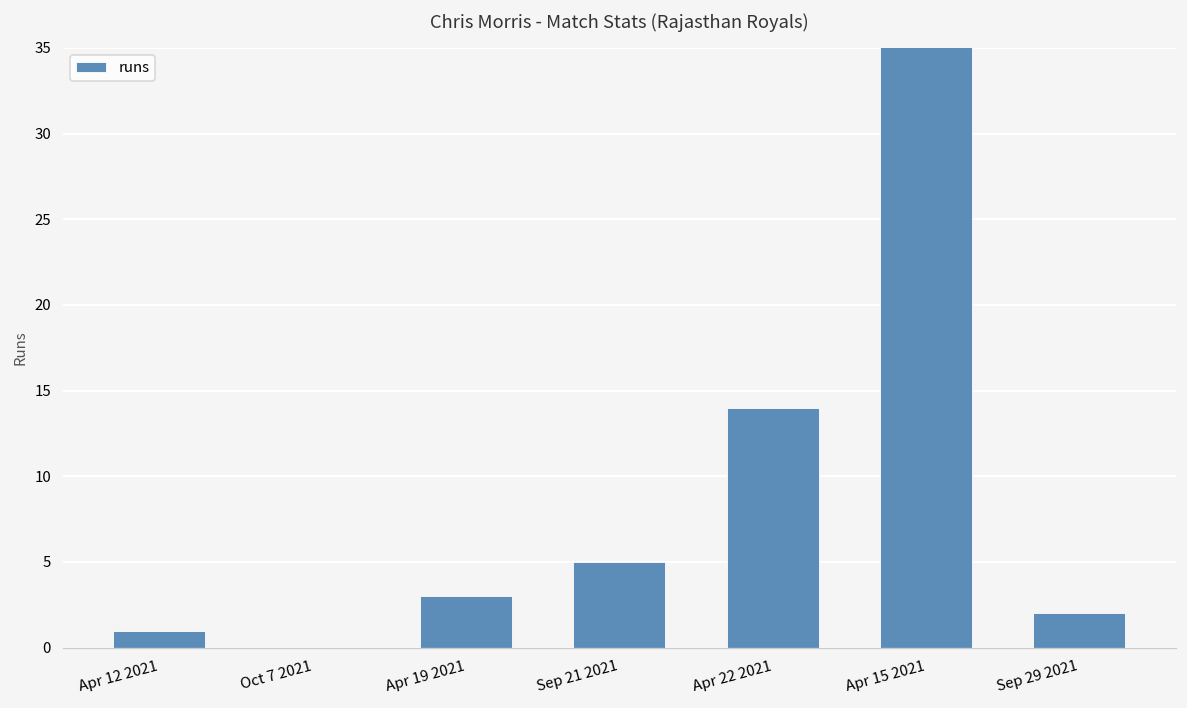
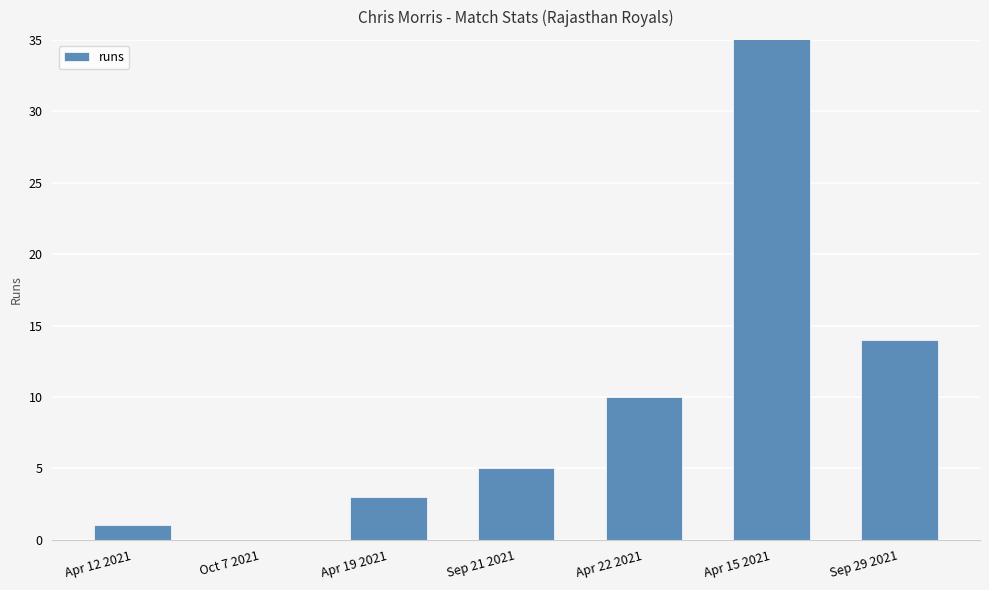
  {
    "Apr 12 2021": 1,
    "Oct 7 2021": 0,
    "Apr 19 2021": 3,
    "Sep 21 2021": 5,
-   "Apr 22 2021": 14,
-   "Sep 29 2021": 2
+   "Apr 22 2021": 10,
+   "Sep 29 2021": 14
  }
